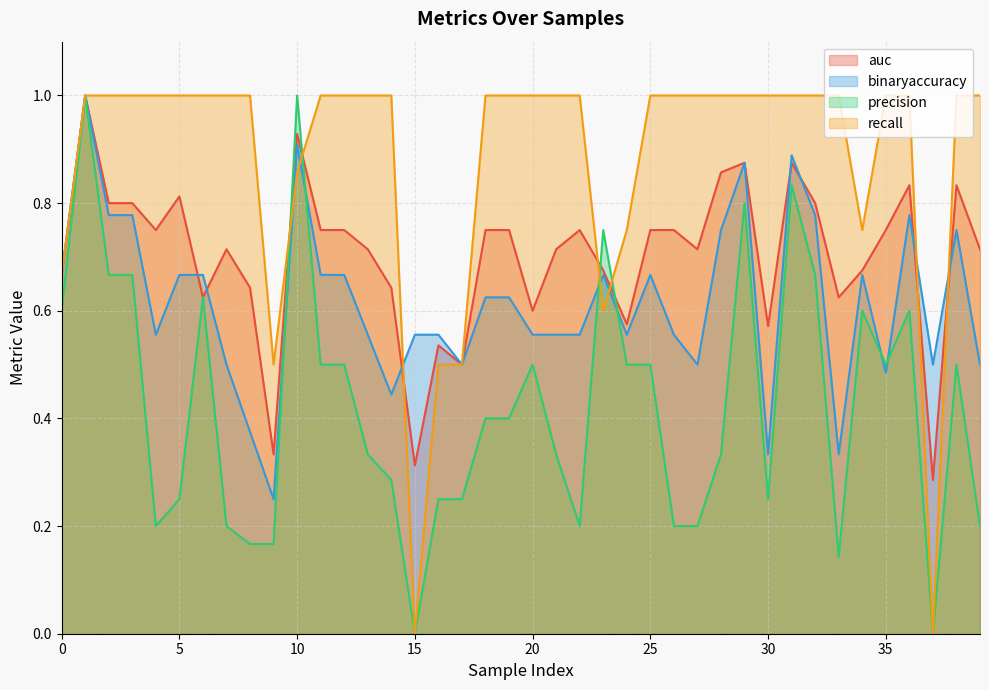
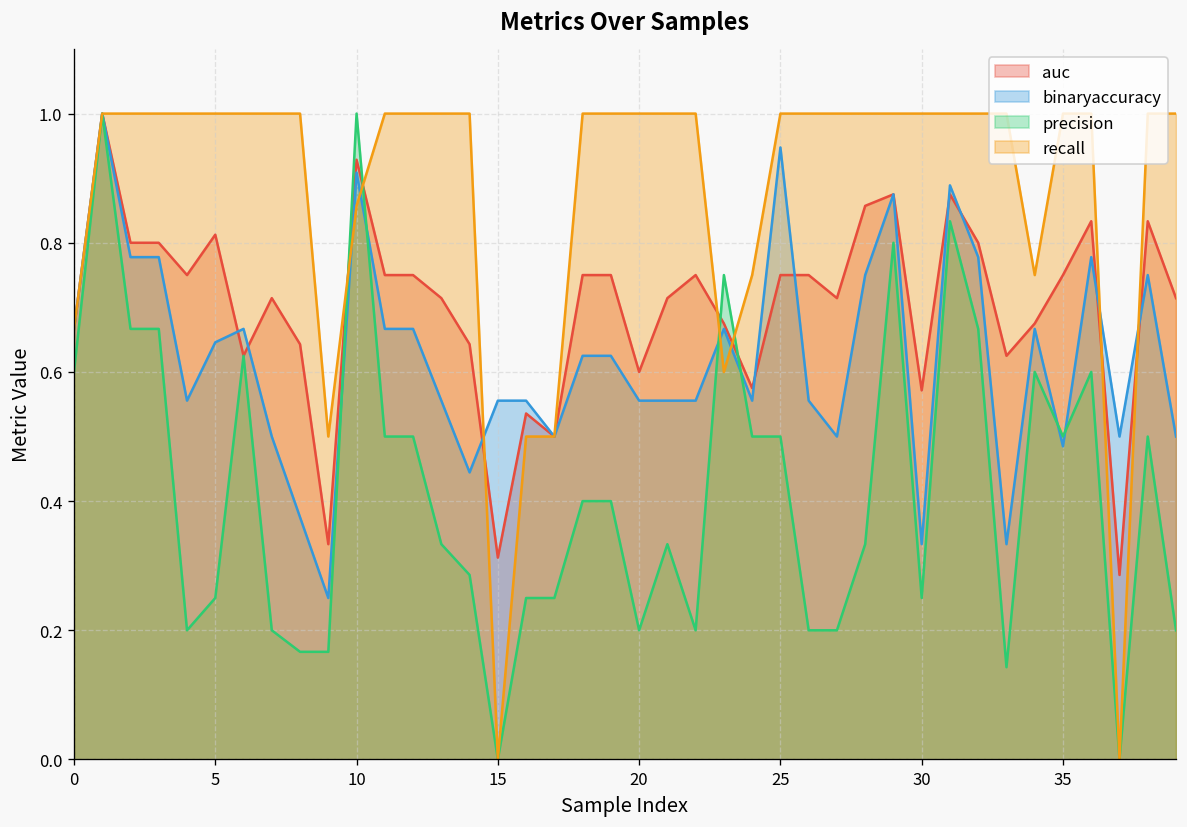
  {
    "binaryaccuracy": {
-     "5": 0.67,
+     "5": 0.65,
      "10": 0.91,
      "15": 0.56,
      "20": 0.56,
-     "25": 0.67,
+     "25": 0.95,
      "30": 0.33,
      "35": 0.48
    },
    "precision": {
      "0": 0.6,
      "5": 0.25,
      "10": 1.0,
-     "20": 0.5,
+     "20": 0.2,
      "25": 0.5,
      "30": 0.25,
      "35": 0.5
    }
  }
